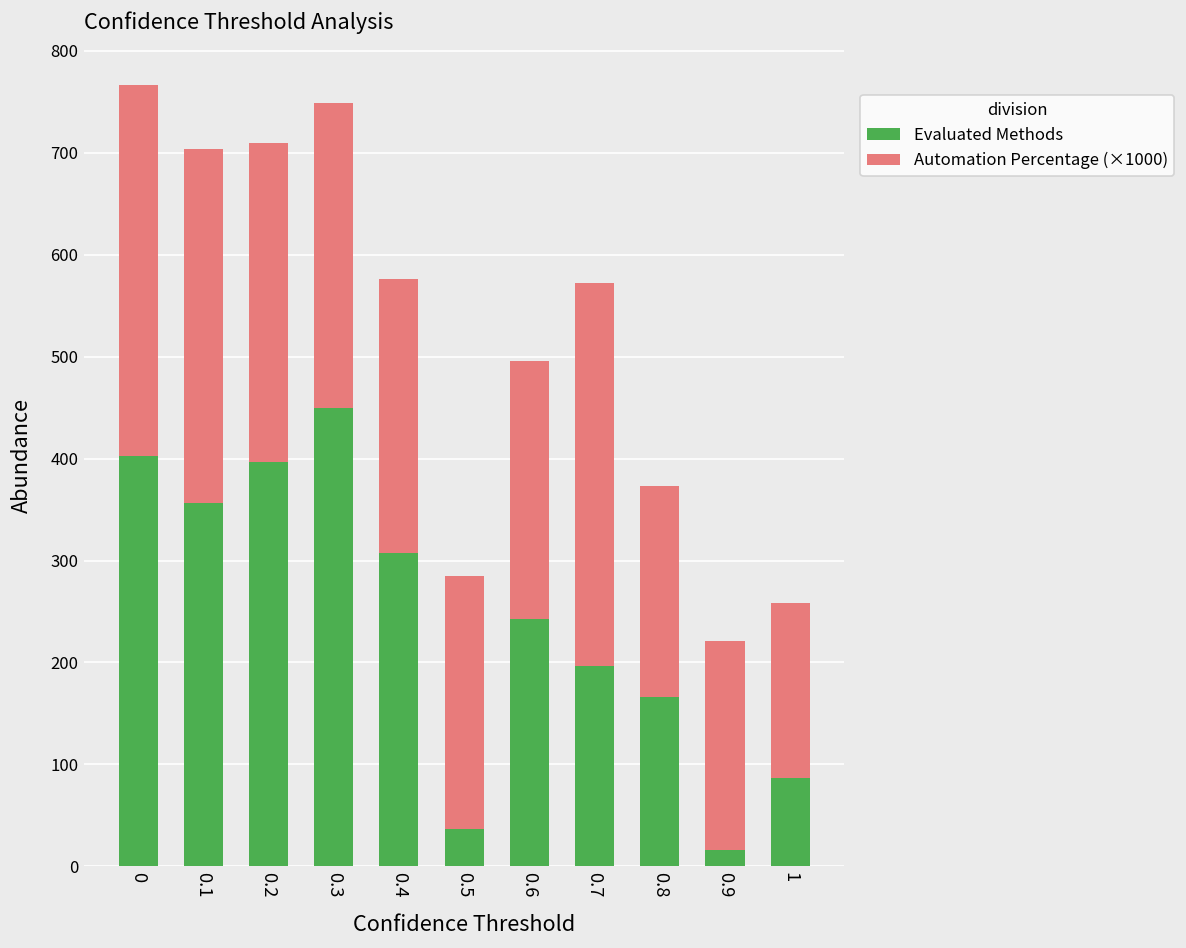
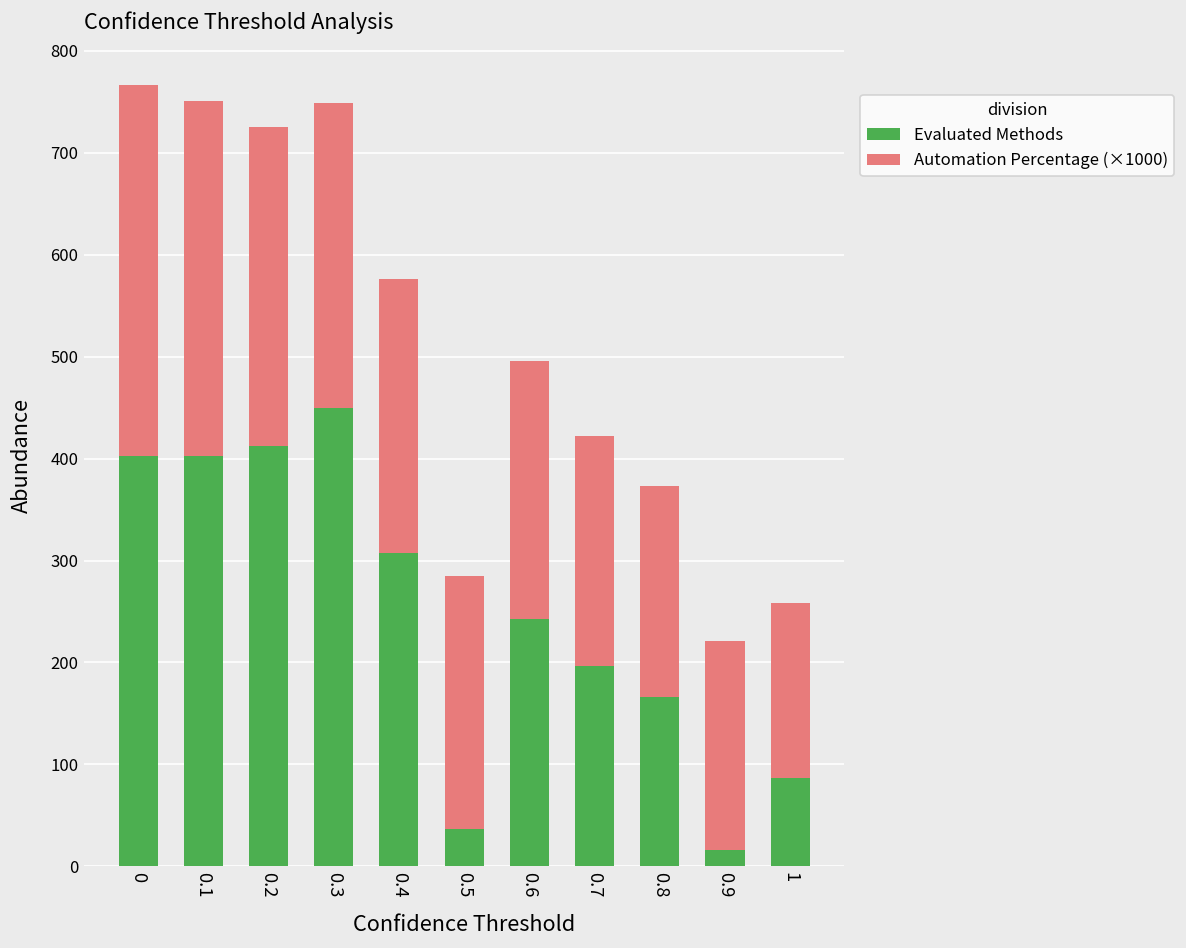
  {
    "Evaluated Methods": {
      "0": 400,
-     "0.1": 360,
-     "0.2": 400,
+     "0.1": 400,
+     "0.2": 410,
      "0.3": 450,
      "0.4": 310,
      "0.5": 40,
      "0.6": 240,
      "0.7": 200,
      "0.8": 170,
      "0.9": 20,
      "1": 90
    },
    "Automation Percentage (×1000)": {
      "0": 360,
      "0.1": 350,
      "0.2": 310,
      "0.3": 300,
      "0.4": 270,
      "0.5": 250,
      "0.6": 250,
-     "0.7": 380,
+     "0.7": 230,
      "0.8": 210,
      "0.9": 210,
      "1": 170
    }
  }
